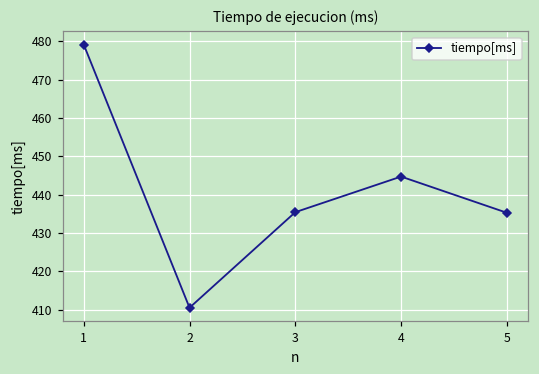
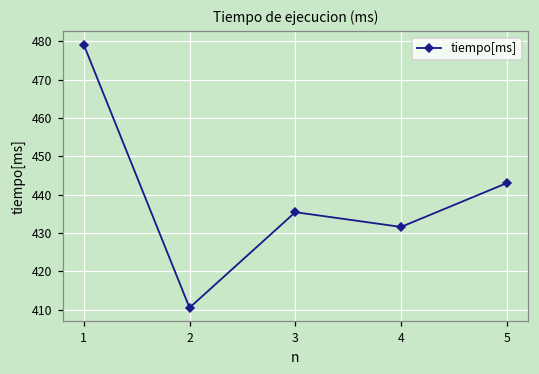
  {
    "1": 479,
    "2": 410,
    "3": 435,
-   "4": 445,
-   "5": 435
+   "4": 432,
+   "5": 443
  }
